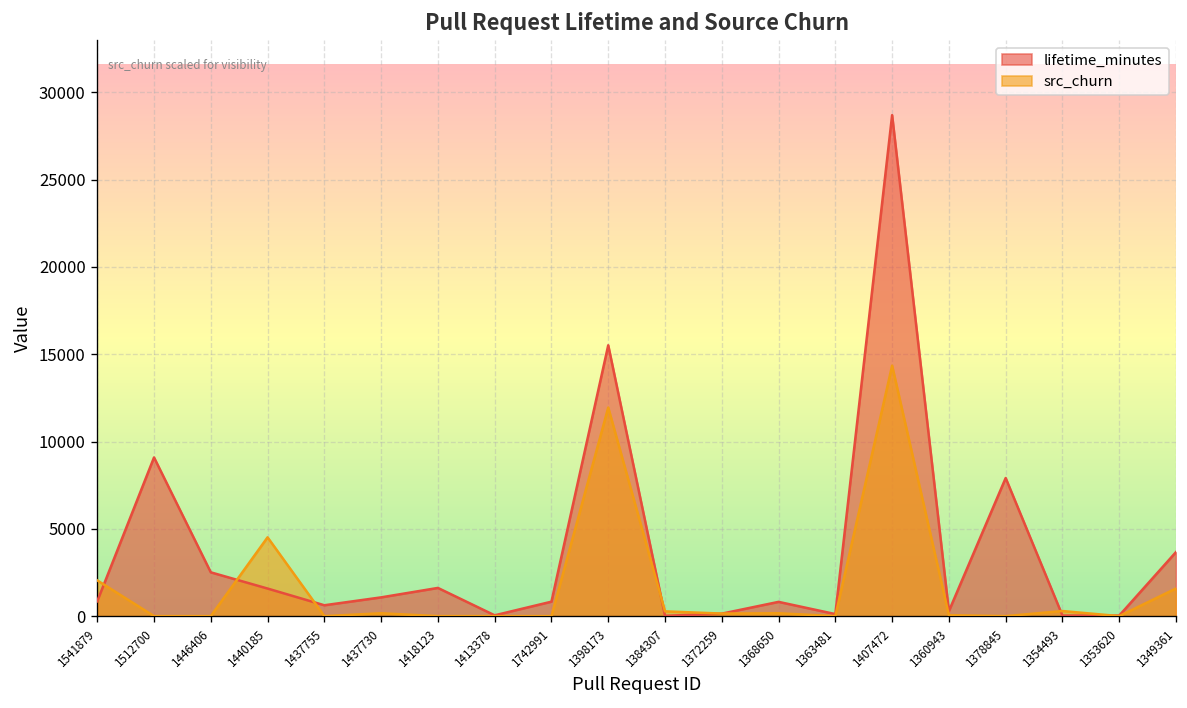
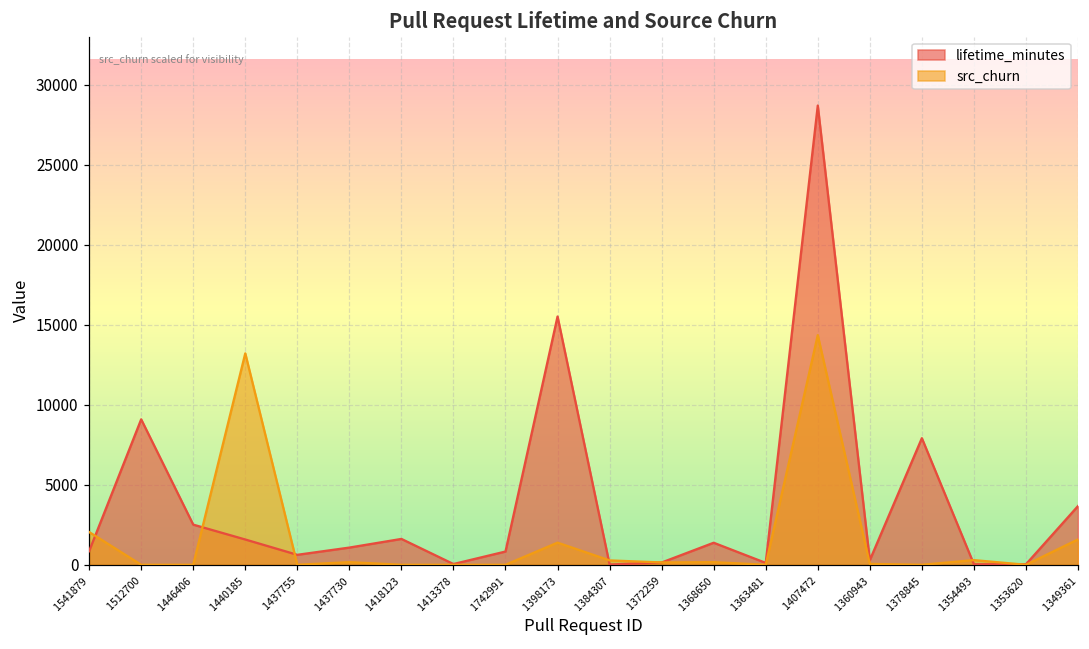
  {
    "lifetime_minutes": {
      "1541879": 800,
      "1512700": 9100,
      "1446406": 2500,
      "1440185": 1600,
      "1437755": 600,
      "1437730": 1100,
      "1418123": 1600,
      "1742991": 800,
      "1398173": 15500,
      "1384307": 0,
-     "1368650": 800,
+     "1368650": 1400,
      "1407472": 28700,
      "1360943": 300,
      "1378845": 7900,
      "1354493": 0,
      "1349361": 3700
    },
    "src_churn": {
      "1541879": 2000,
      "1512700": 0,
      "1446406": 0,
-     "1440185": 4500,
+     "1440185": 13200,
      "1437755": 0,
      "1437730": 200,
      "1418123": 0,
      "1742991": 0,
-     "1398173": 11900,
+     "1398173": 1400,
      "1384307": 300,
      "1368650": 200,
      "1407472": 14300,
      "1360943": 100,
      "1378845": 0,
      "1354493": 300,
      "1349361": 1600
    }
  }
